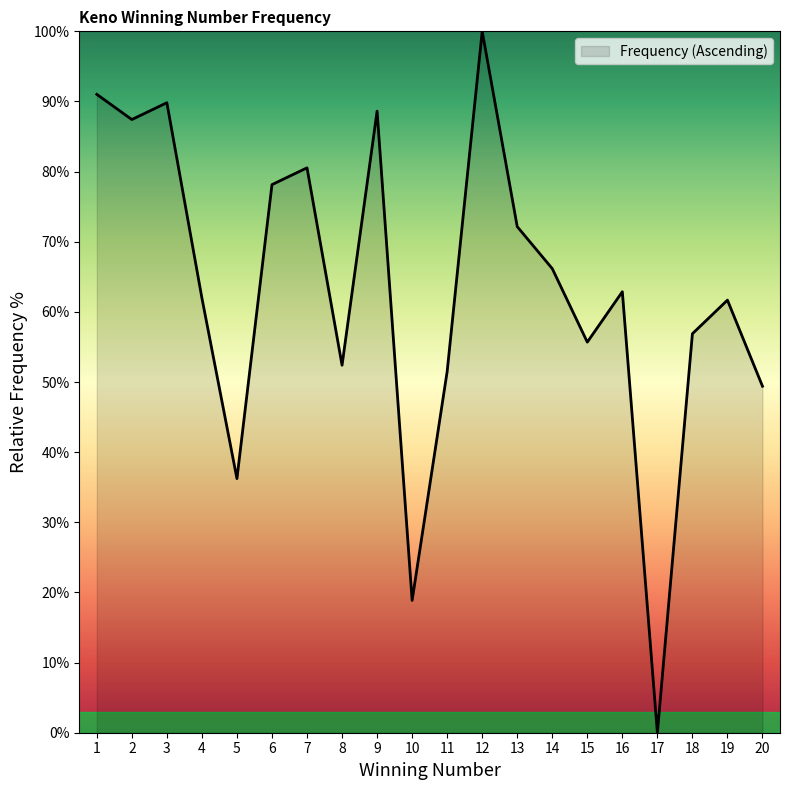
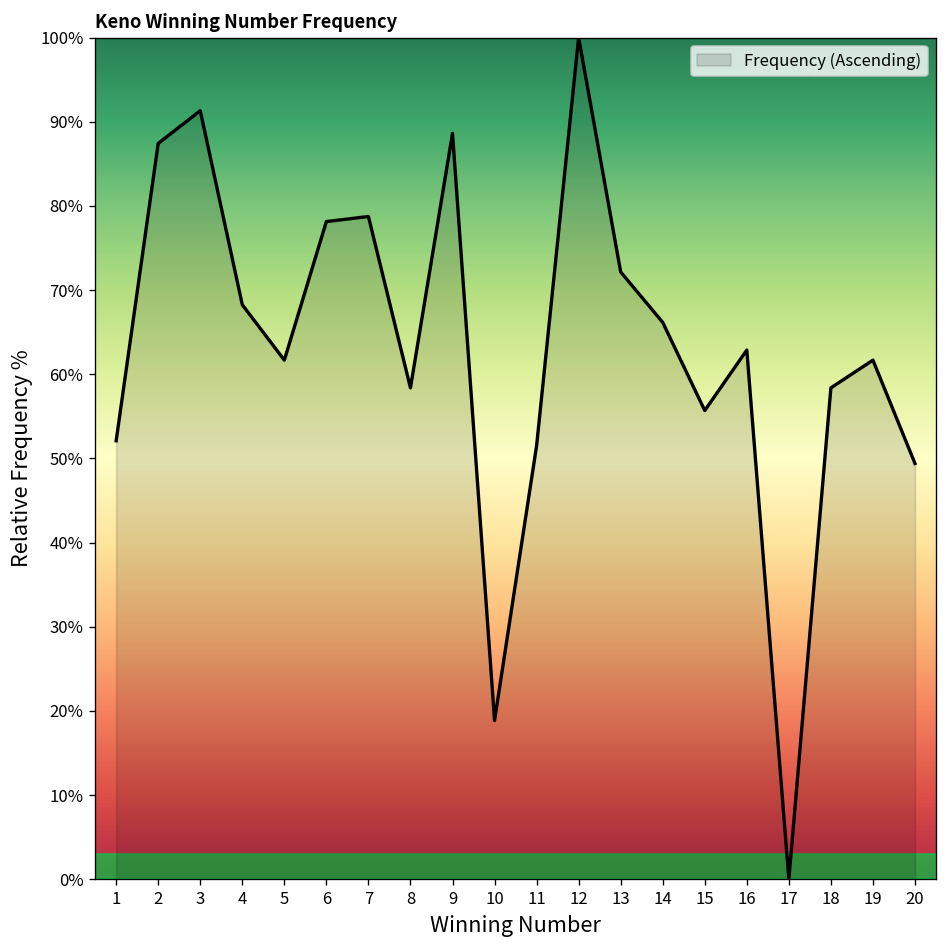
  {
-   "1": "91%",
+   "1": "52%",
    "2": "87%",
-   "3": "90%",
-   "4": "62%",
-   "5": "36%",
+   "3": "91%",
+   "4": "68%",
+   "5": "62%",
    "6": "78%",
-   "7": "81%",
-   "8": "52%",
+   "7": "79%",
+   "8": "58%",
    "9": "89%",
    "10": "19%",
    "11": "51%",
    "12": "100%",
    "13": "72%",
    "14": "66%",
    "15": "56%",
    "16": "63%",
-   "18": "57%",
+   "18": "58%",
    "19": "62%",
    "20": "49%"
  }
